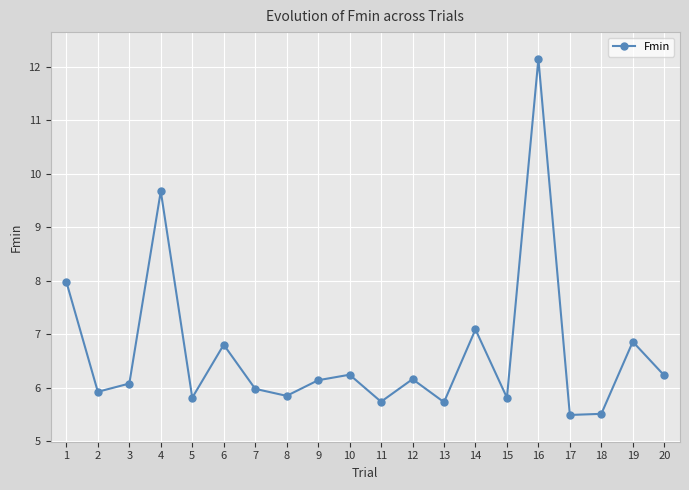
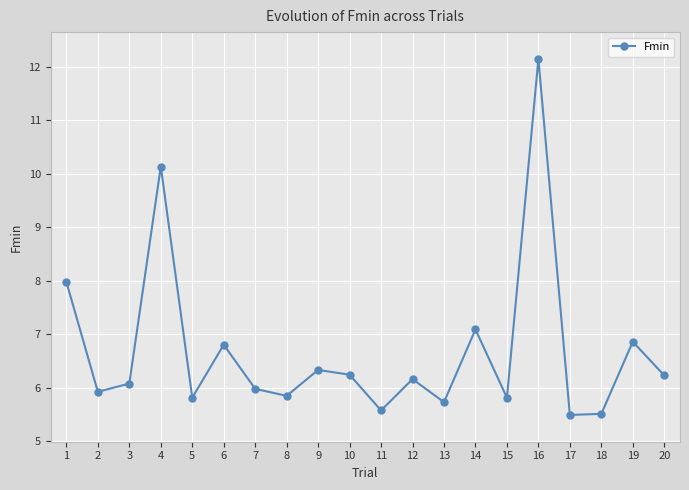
  {
    "1": 8.0,
    "2": 5.9,
    "3": 6.1,
-   "4": 9.7,
+   "4": 10.1,
    "5": 5.8,
    "6": 6.8,
    "7": 6.0,
    "8": 5.8,
-   "9": 6.1,
+   "9": 6.3,
    "10": 6.2,
-   "11": 5.7,
+   "11": 5.6,
    "12": 6.2,
    "13": 5.7,
    "14": 7.1,
    "15": 5.8,
    "16": 12.1,
    "17": 5.5,
    "18": 5.5,
    "19": 6.9,
    "20": 6.2
  }
